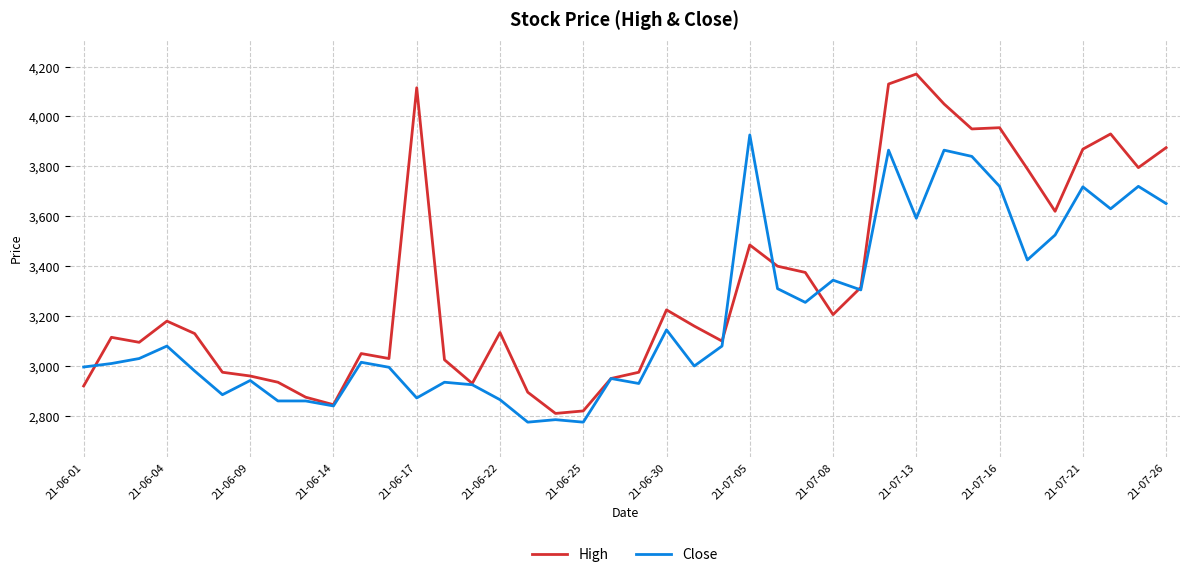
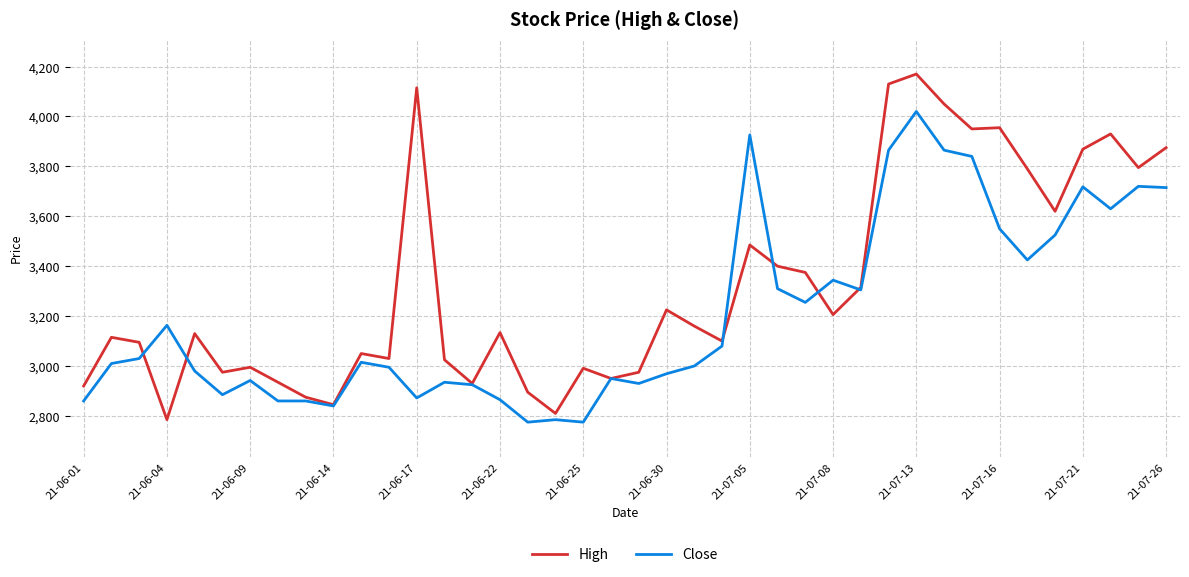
  {
    "High": {
      "21-06-01": "2,920",
-     "21-06-04": "3,180",
-     "21-06-09": "2,960",
+     "21-06-04": "2,790",
+     "21-06-09": "3,000",
      "21-06-17": "4,120",
      "21-06-22": "3,130",
-     "21-06-25": "2,820",
+     "21-06-25": "2,990",
      "21-06-30": "3,230",
      "21-07-05": "3,490",
      "21-07-08": "3,210",
      "21-07-13": "4,170",
      "21-07-16": "3,960",
      "21-07-21": "3,870",
      "21-07-26": "3,880"
    },
    "Close": {
-     "21-06-01": "3,000",
-     "21-06-04": "3,080",
+     "21-06-01": "2,860",
+     "21-06-04": "3,160",
      "21-06-09": "2,940",
      "21-06-17": "2,870",
      "21-06-22": "2,870",
      "21-06-25": "2,780",
-     "21-06-30": "3,150",
+     "21-06-30": "2,970",
      "21-07-05": "3,930",
      "21-07-08": "3,340",
-     "21-07-13": "3,590",
-     "21-07-16": "3,720",
+     "21-07-13": "4,020",
+     "21-07-16": "3,550",
      "21-07-21": "3,720",
-     "21-07-26": "3,650"
+     "21-07-26": "3,720"
    }
  }
